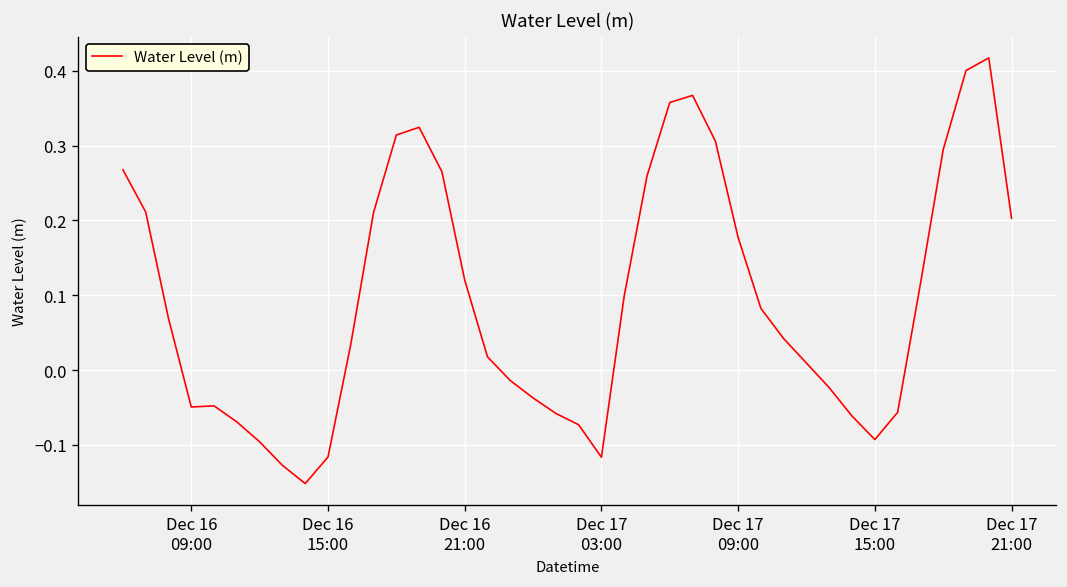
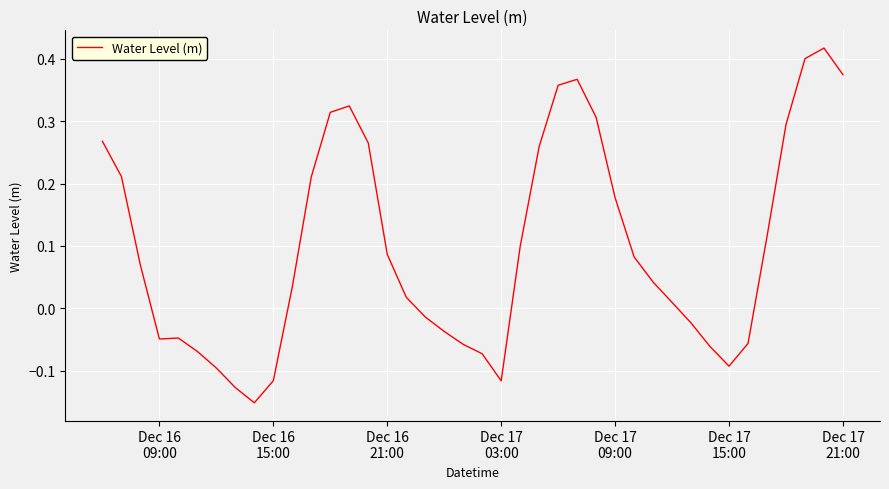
  {
    "Dec 16 09:00": -0.05,
    "Dec 16 15:00": -0.12,
-   "Dec 16 21:00": 0.12,
+   "Dec 16 21:00": 0.09,
    "Dec 17 03:00": -0.12,
    "Dec 17 09:00": 0.18,
    "Dec 17 15:00": -0.09,
-   "Dec 17 21:00": 0.20
+   "Dec 17 21:00": 0.37
  }
